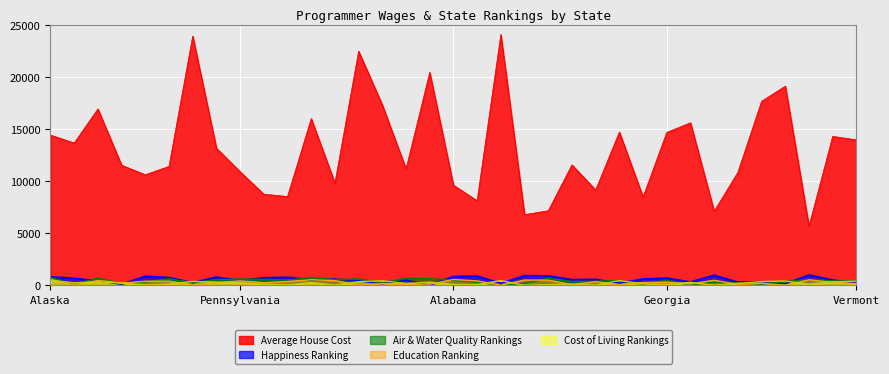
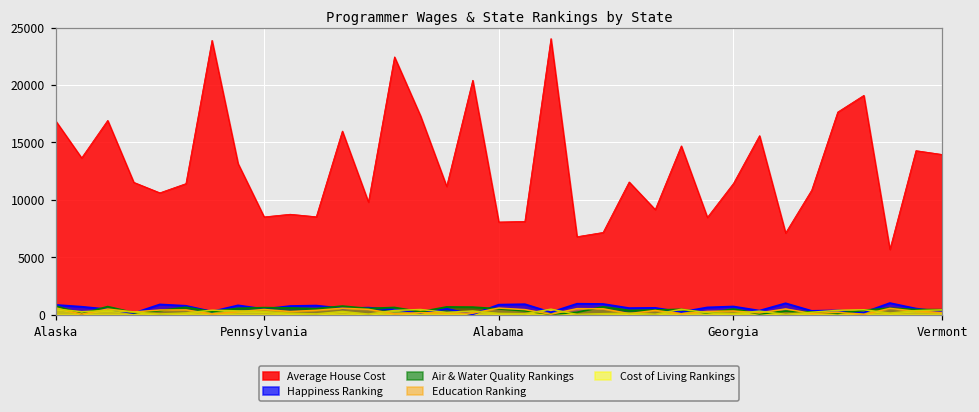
  {
    "Average House Cost": {
-     "Alaska": 14400,
-     "Pennsylvania": 10900,
-     "Alabama": 9600,
-     "Georgia": 14700,
+     "Alaska": 16900,
+     "Pennsylvania": 8500,
+     "Alabama": 8100,
+     "Georgia": 11400,
      "Vermont": 14000
    },
    "Happiness Ranking": {
      "Alabama": 900
    },
    "Cost of Living Rankings": {
      "Alabama": 100
    }
  }
